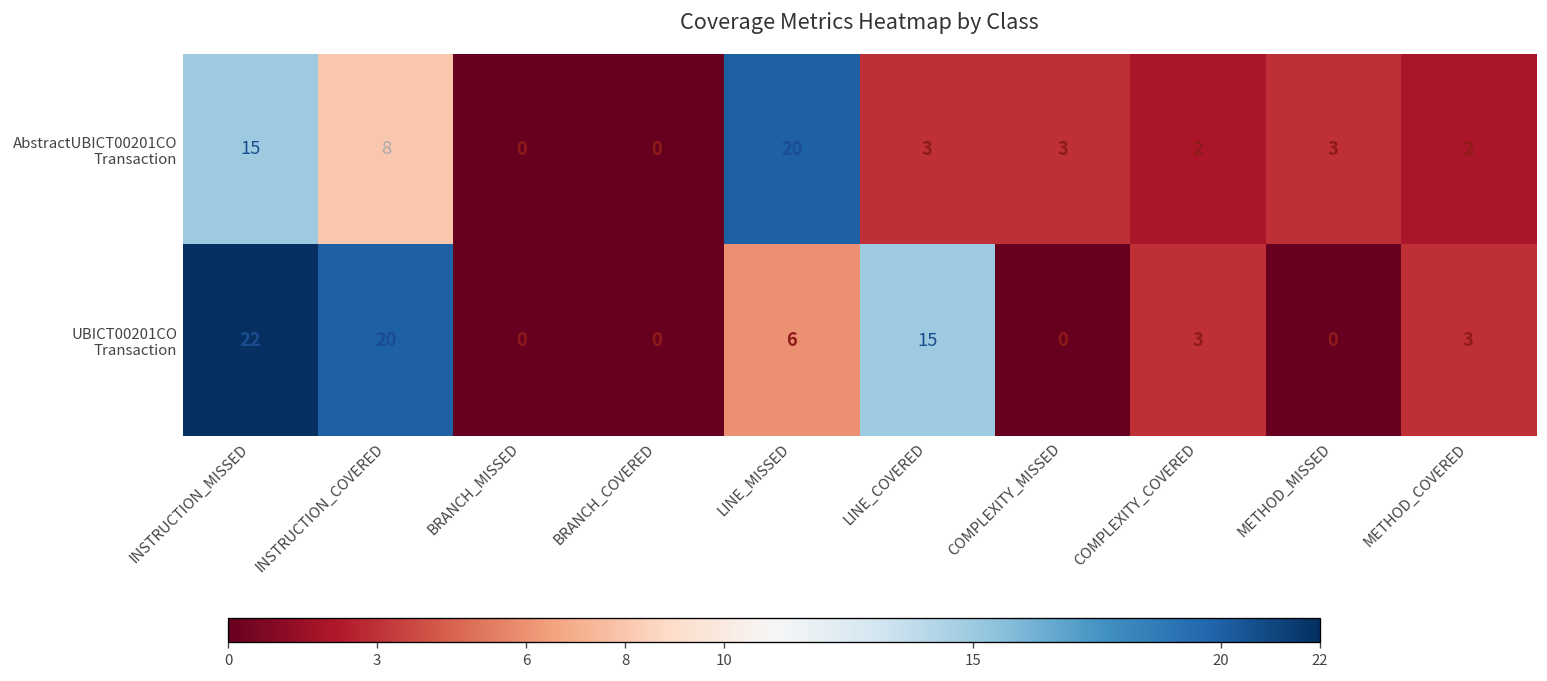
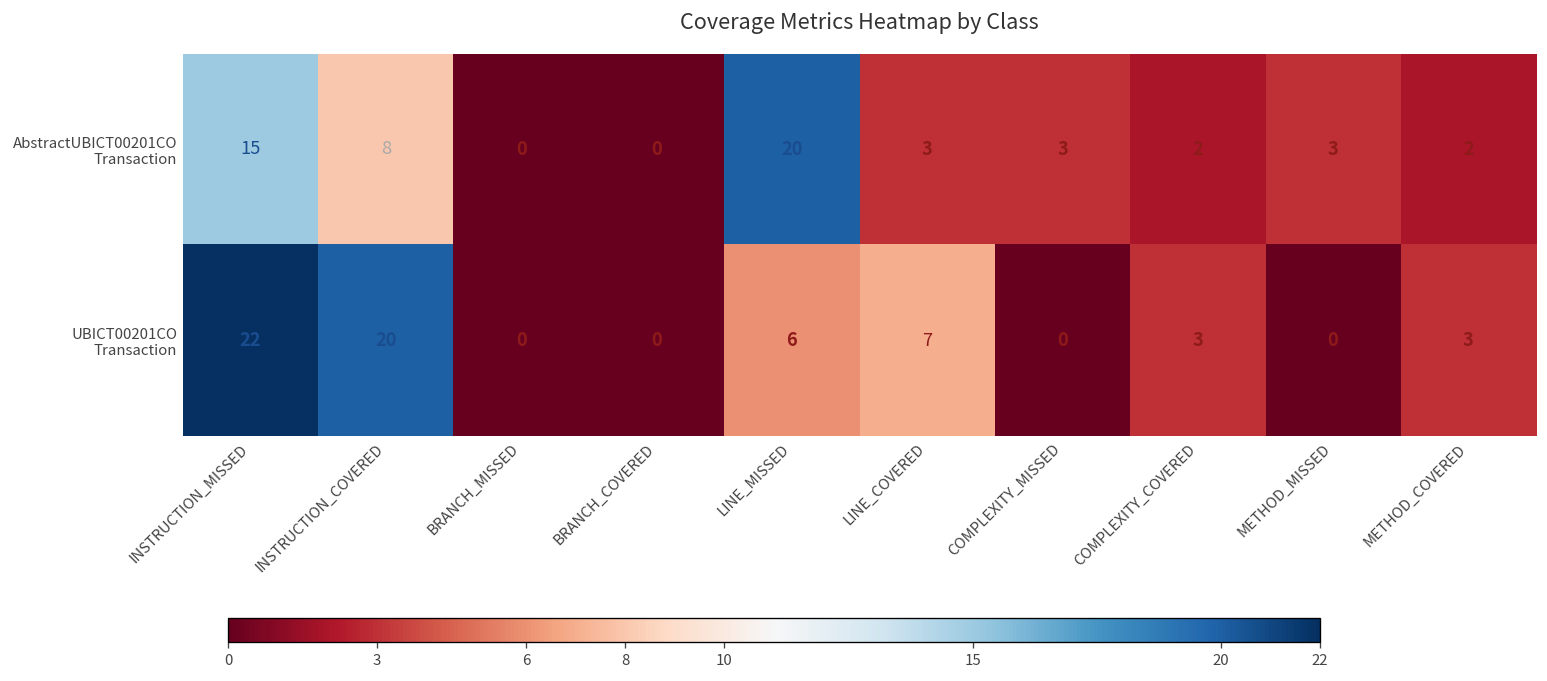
  {
    "AbstractUBICT00201CO Transaction": {
      "INSTRUCTION_MISSED": 15,
      "INSTRUCTION_COVERED": 8
    },
    "UBICT00201CO Transaction": {
      "LINE_MISSED": 6,
-     "LINE_COVERED": 15
+     "LINE_COVERED": 7
    }
  }
